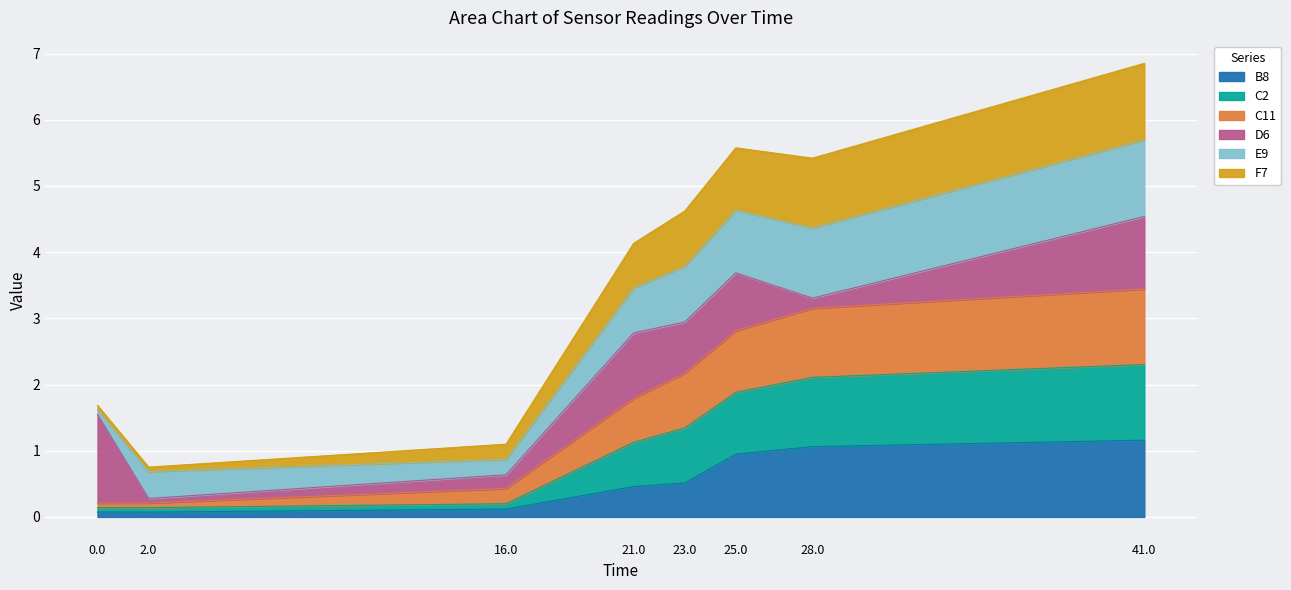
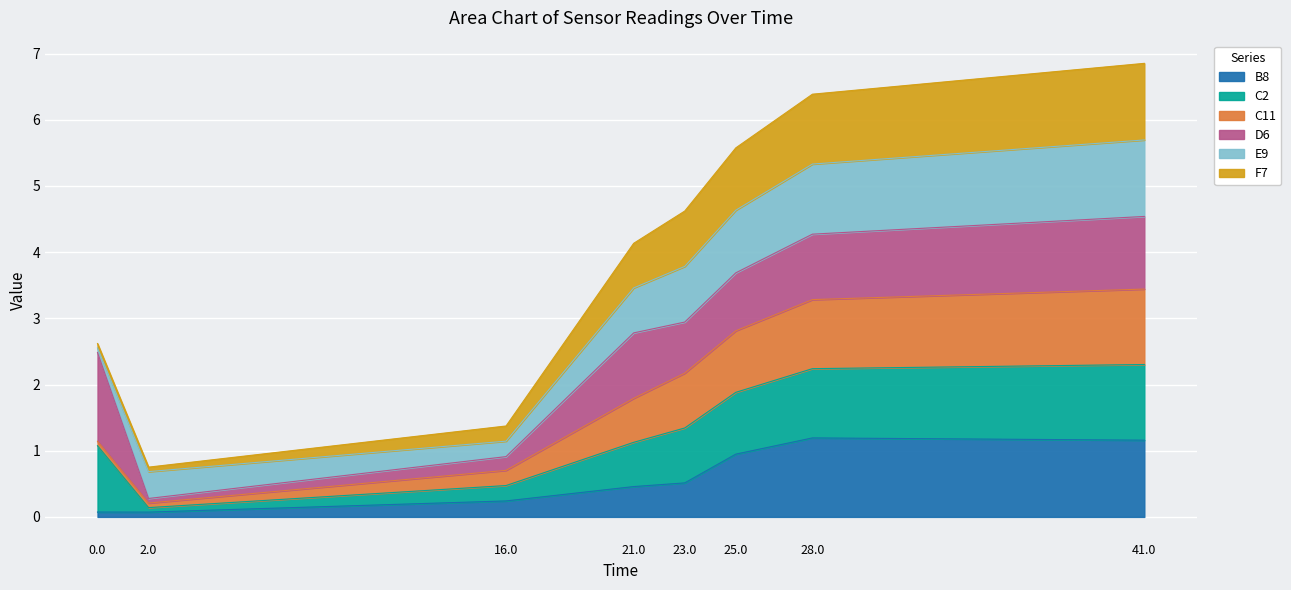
  {
    "B8": {
      "0.0": 0.1,
      "2.0": 0.1,
-     "16.0": 0.1,
+     "16.0": 0.2,
      "21.0": 0.5,
      "23.0": 0.5,
      "25.0": 0.9,
-     "28.0": 1.1,
+     "28.0": 1.2,
      "41.0": 1.2
    },
    "C2": {
-     "0.0": 0.1,
+     "0.0": 1.0,
      "2.0": 0.1,
-     "16.0": 0.1,
+     "16.0": 0.2,
      "21.0": 0.7,
      "23.0": 0.8,
      "25.0": 0.9,
      "28.0": 1.0,
      "41.0": 1.1
    },
    "D6": {
      "0.0": 1.3,
      "2.0": 0.1,
      "16.0": 0.2,
      "21.0": 1.0,
      "23.0": 0.8,
      "25.0": 0.9,
-     "28.0": 0.2,
+     "28.0": 1.0,
      "41.0": 1.1
    },
    "E9": {
      "0.0": 0.1,
      "2.0": 0.4,
      "16.0": 0.2,
      "21.0": 0.7,
      "23.0": 0.8,
      "25.0": 0.9,
      "28.0": 1.1,
      "41.0": 1.2
    }
  }
